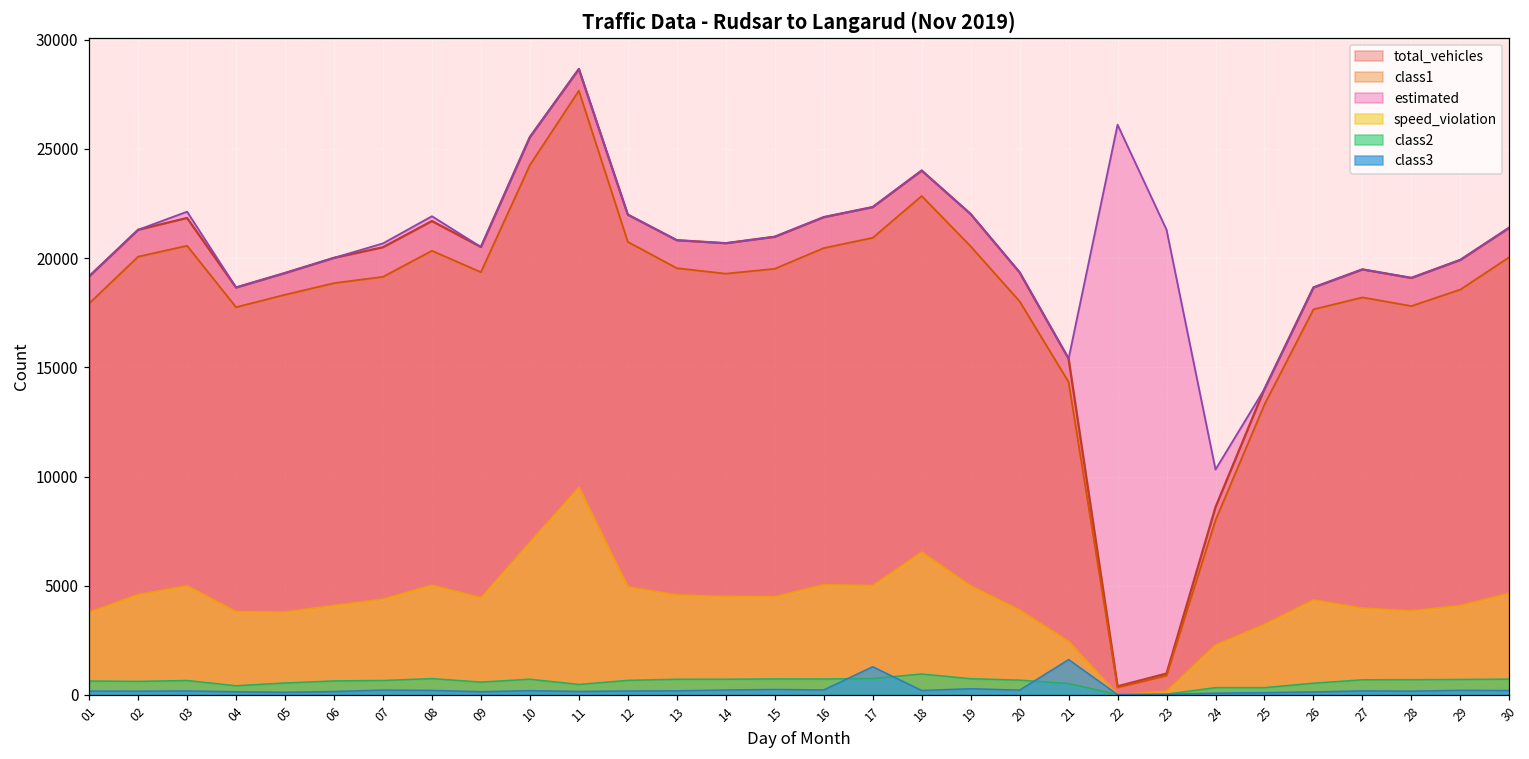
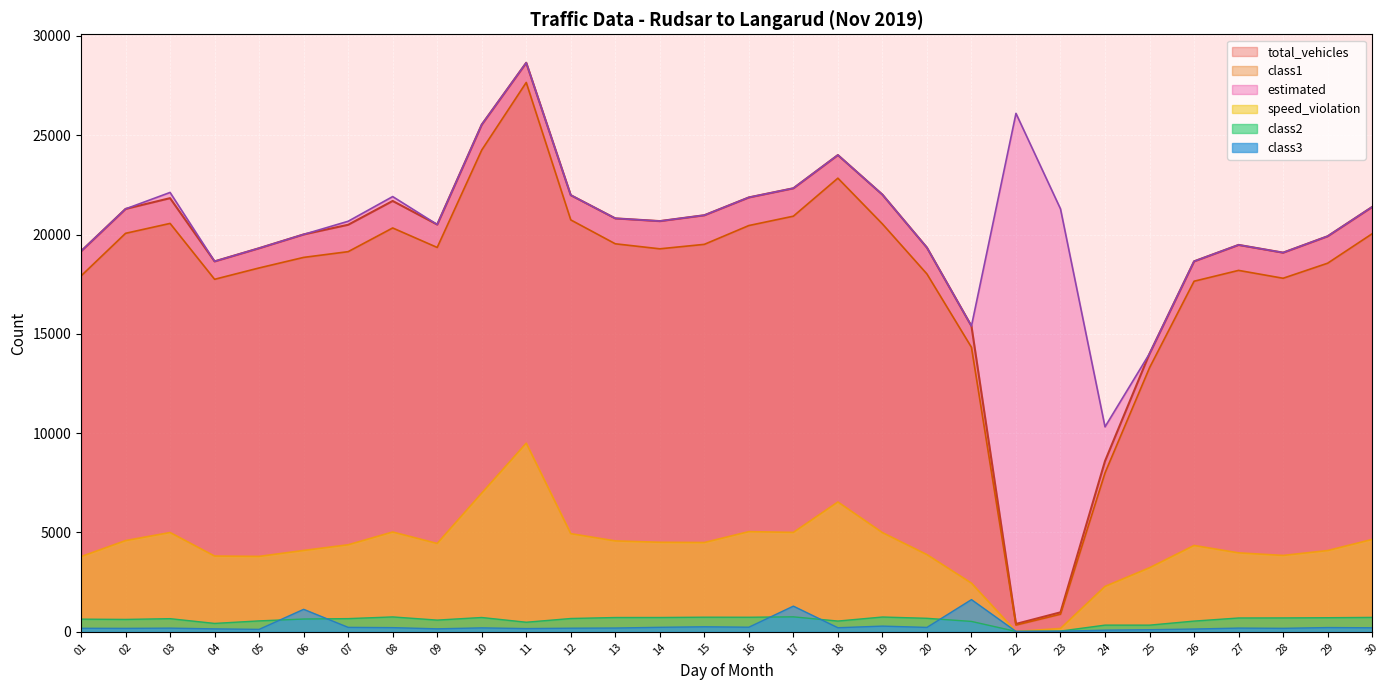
  {
    "class2": {
      "01": 600,
      "02": 600,
      "03": 700,
      "04": 400,
      "05": 600,
      "06": 600,
      "07": 700,
      "08": 800,
      "09": 600,
      "10": 700,
      "11": 500,
      "12": 700,
      "13": 700,
      "14": 700,
      "15": 700,
      "16": 700,
      "17": 800,
-     "18": 1000,
+     "18": 500,
      "19": 700,
      "20": 700,
      "21": 500,
      "24": 300,
      "25": 300,
      "26": 500,
      "27": 700,
      "28": 700,
      "29": 700,
      "30": 700
    },
    "class3": {
      "01": 200,
      "02": 200,
      "03": 200,
      "04": 100,
      "05": 100,
-     "06": 200,
+     "06": 1100,
      "07": 200,
      "08": 200,
      "09": 200,
      "10": 200,
      "11": 200,
      "12": 200,
      "13": 200,
      "14": 200,
      "15": 300,
      "16": 200,
      "17": 1300,
      "18": 200,
      "19": 300,
      "20": 200,
      "21": 1600,
      "24": 100,
      "25": 100,
      "26": 100,
      "27": 200,
      "28": 200,
      "29": 200,
      "30": 200
    }
  }
